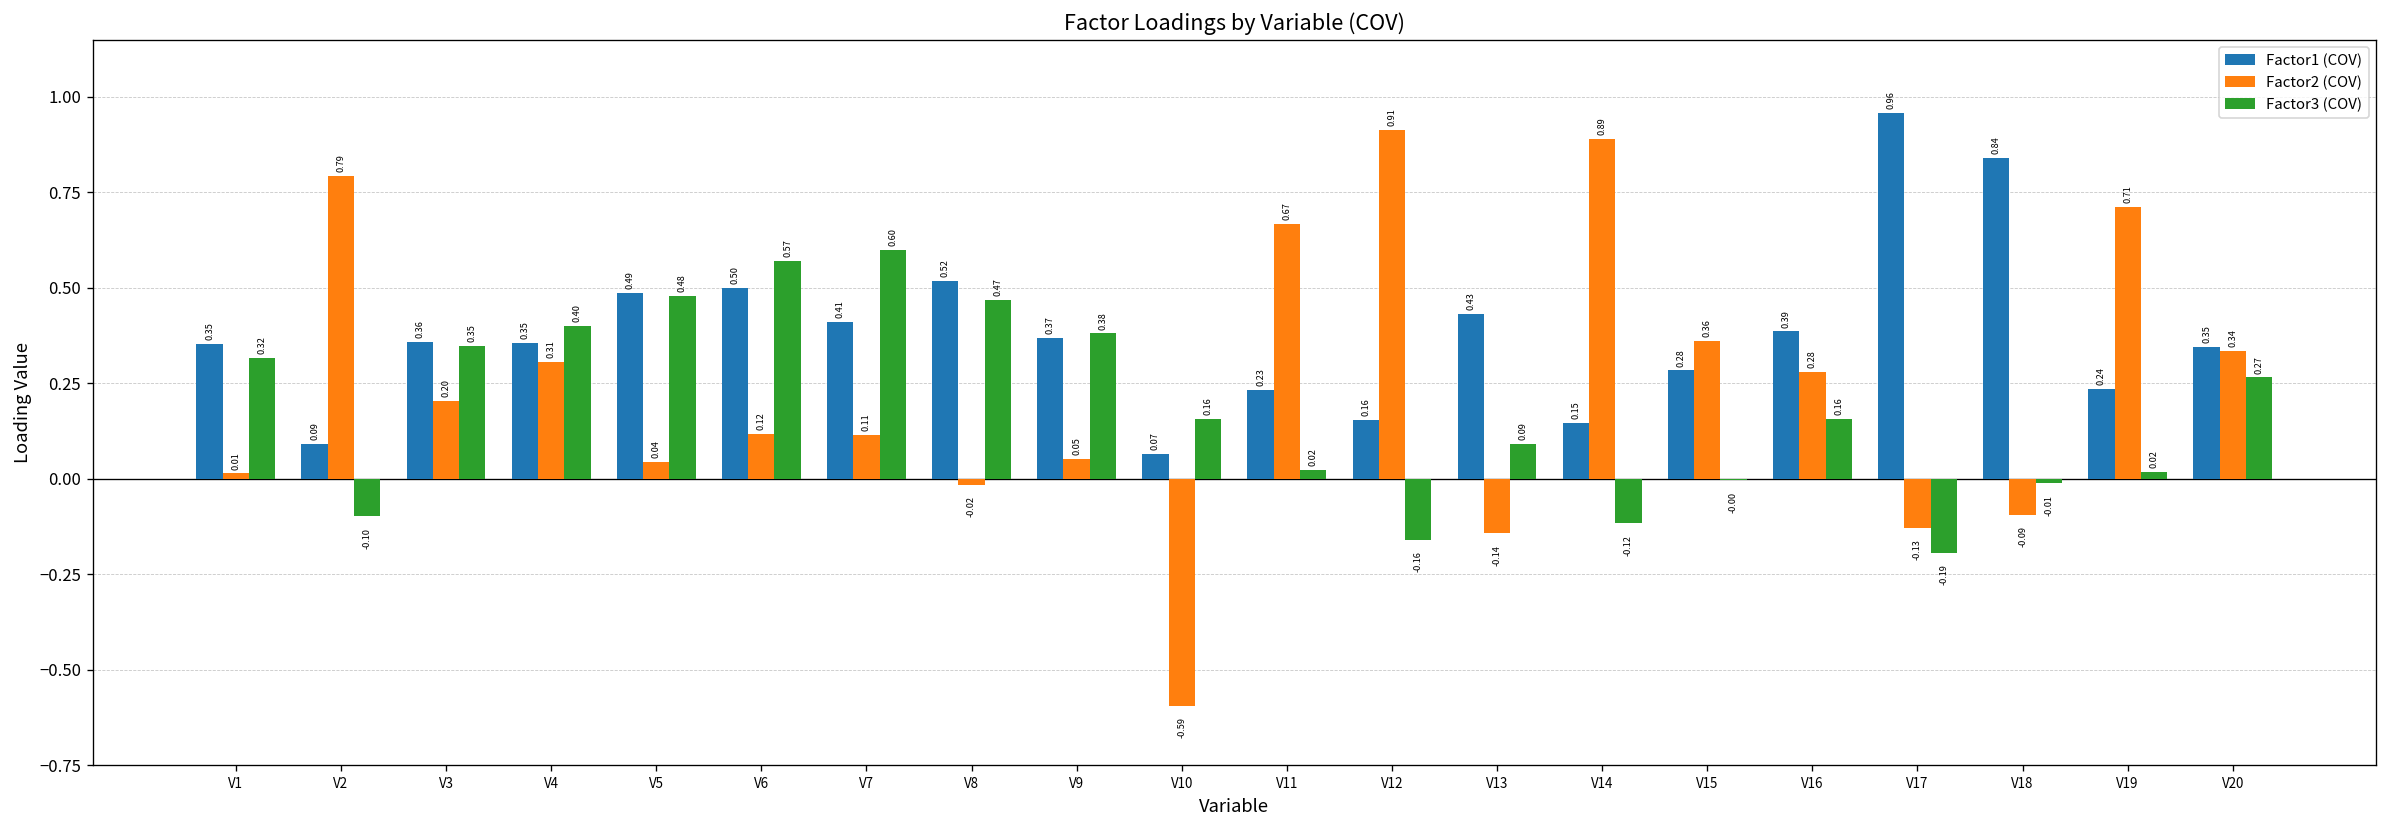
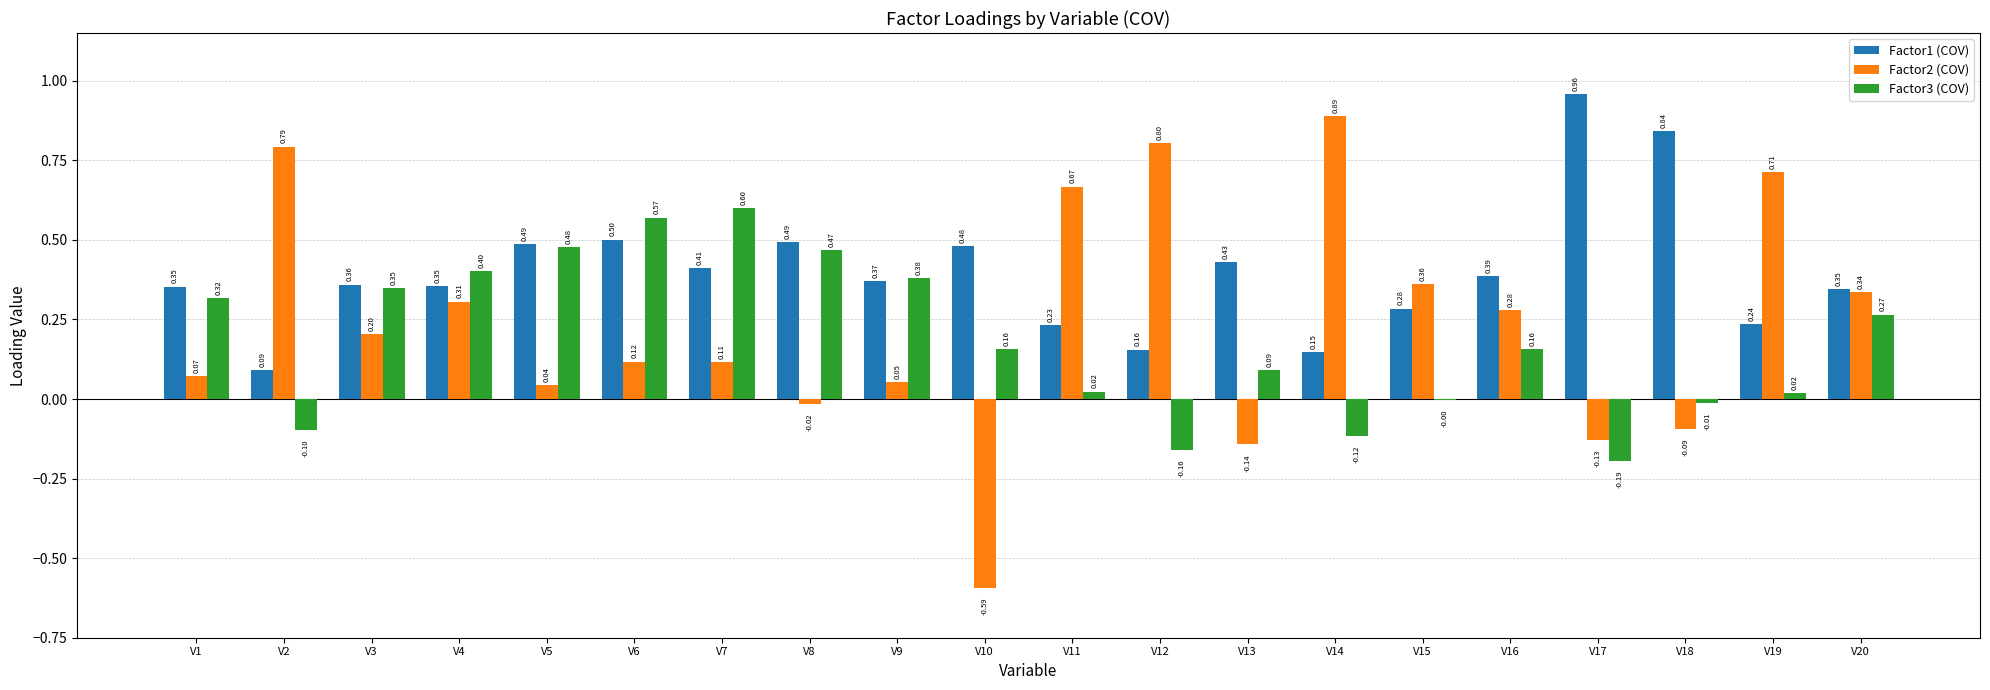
  {
    "Factor1 (COV)": {
      "V1": 0.35,
      "V2": 0.09,
      "V3": 0.36,
      "V4": 0.35,
      "V5": 0.49,
      "V6": 0.50,
      "V7": 0.41,
-     "V8": 0.52,
+     "V8": 0.49,
      "V9": 0.37,
-     "V10": 0.07,
+     "V10": 0.48,
      "V11": 0.23,
      "V12": 0.16,
      "V13": 0.43,
      "V14": 0.15,
      "V15": 0.28,
      "V16": 0.39,
      "V17": 0.96,
      "V18": 0.84,
      "V19": 0.24,
      "V20": 0.35
    },
    "Factor2 (COV)": {
-     "V1": 0.01,
+     "V1": 0.07,
      "V2": 0.79,
      "V3": 0.20,
      "V4": 0.31,
      "V5": 0.04,
      "V6": 0.12,
      "V7": 0.11,
      "V8": -0.02,
      "V9": 0.05,
      "V10": -0.59,
      "V11": 0.67,
-     "V12": 0.91,
+     "V12": 0.80,
      "V13": -0.14,
      "V14": 0.89,
      "V15": 0.36,
      "V16": 0.28,
      "V17": -0.13,
      "V18": -0.09,
      "V19": 0.71,
      "V20": 0.34
    },
    "Factor3 (COV)": {
      "V1": 0.32,
      "V2": -0.10,
      "V3": 0.35,
      "V4": 0.40,
      "V5": 0.48,
      "V6": 0.57,
      "V7": 0.60,
      "V8": 0.47,
      "V9": 0.38,
      "V10": 0.16,
      "V11": 0.02,
      "V12": -0.16,
      "V13": 0.09,
      "V14": -0.12,
      "V15": -0.00,
      "V16": 0.16,
      "V17": -0.19,
      "V18": -0.01,
      "V19": 0.02,
      "V20": 0.27
    }
  }
